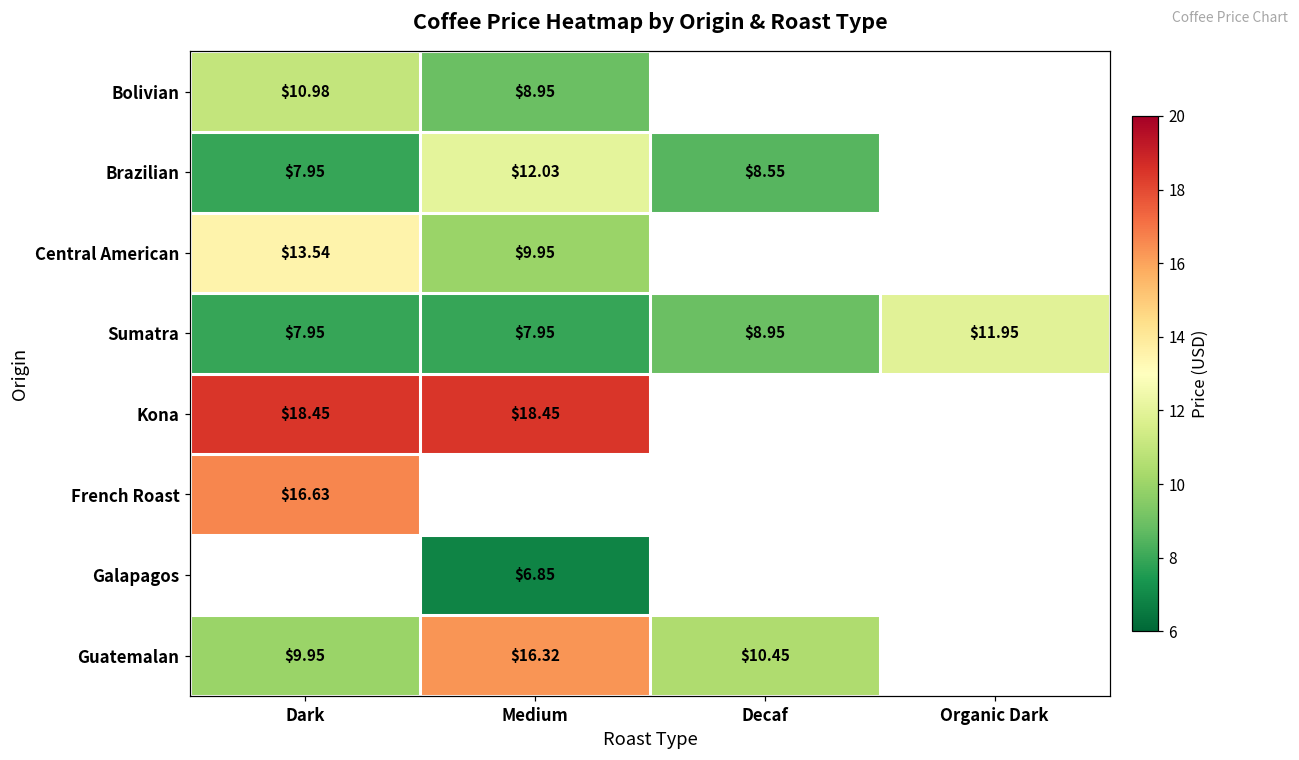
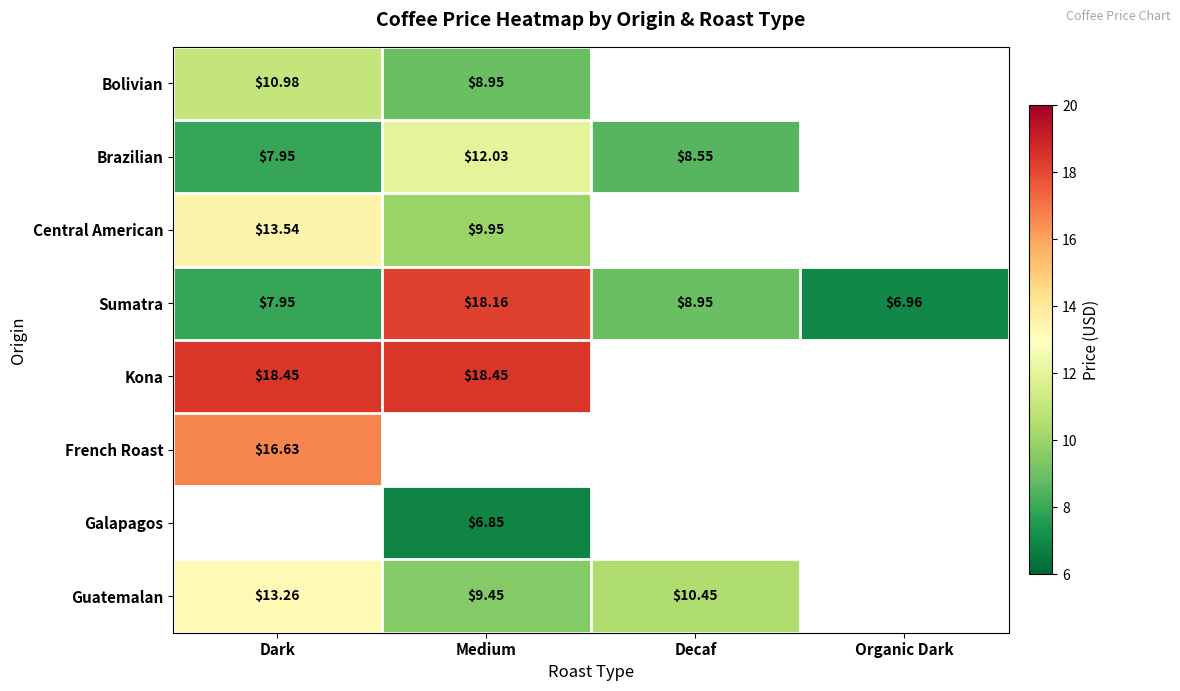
  {
    "Bolivian": {
      "Dark": "$10.98",
      "Medium": "$8.95"
    },
    "Brazilian": {
      "Dark": "$7.95",
      "Medium": "$12.03",
      "Decaf": "$8.55"
    },
    "Central American": {
      "Dark": "$13.54",
      "Medium": "$9.95"
    },
    "Sumatra": {
      "Dark": "$7.95",
-     "Medium": "$7.95",
+     "Medium": "$18.16",
      "Decaf": "$8.95",
-     "Organic Dark": "$11.95"
+     "Organic Dark": "$6.96"
    },
    "Kona": {
      "Dark": "$18.45",
      "Medium": "$18.45"
    },
    "French Roast": {
      "Dark": "$16.63"
    },
    "Galapagos": {
      "Medium": "$6.85"
    },
    "Guatemalan": {
-     "Dark": "$9.95",
-     "Medium": "$16.32",
+     "Dark": "$13.26",
+     "Medium": "$9.45",
      "Decaf": "$10.45"
    }
  }
